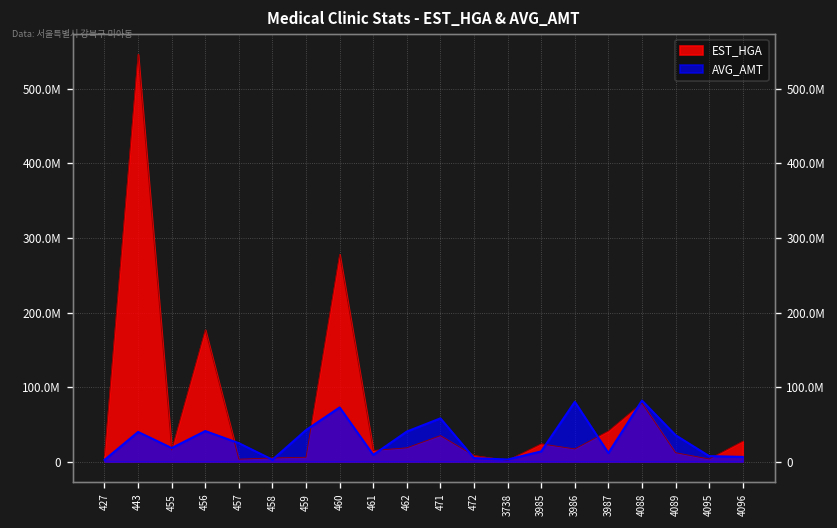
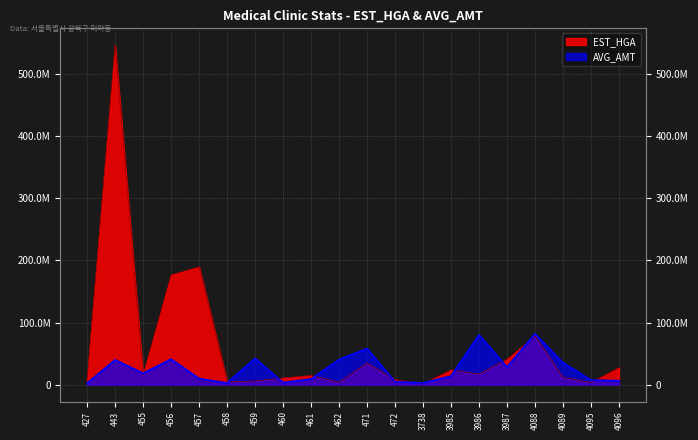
  {
    "EST_HGA": {
      "427": 10000000,
      "443": 550000000,
      "456": 180000000,
-     "457": 0,
+     "457": 190000000,
      "459": 10000000,
-     "460": 280000000,
+     "460": 10000000,
      "461": 10000000,
-     "462": 20000000,
+     "462": 0,
      "471": 30000000,
      "3985": 20000000,
      "3986": 20000000,
      "3987": 40000000,
      "4089": 10000000,
      "4096": 30000000
    },
    "AVG_AMT": {
      "427": 0,
      "443": 40000000,
      "456": 40000000,
-     "457": 20000000,
+     "457": 10000000,
      "459": 40000000,
-     "460": 70000000,
+     "460": 0,
      "461": 10000000,
      "462": 40000000,
      "471": 60000000,
      "3985": 10000000,
      "3986": 80000000,
-     "3987": 10000000,
+     "3987": 30000000,
      "4089": 40000000,
      "4096": 10000000
    }
  }
